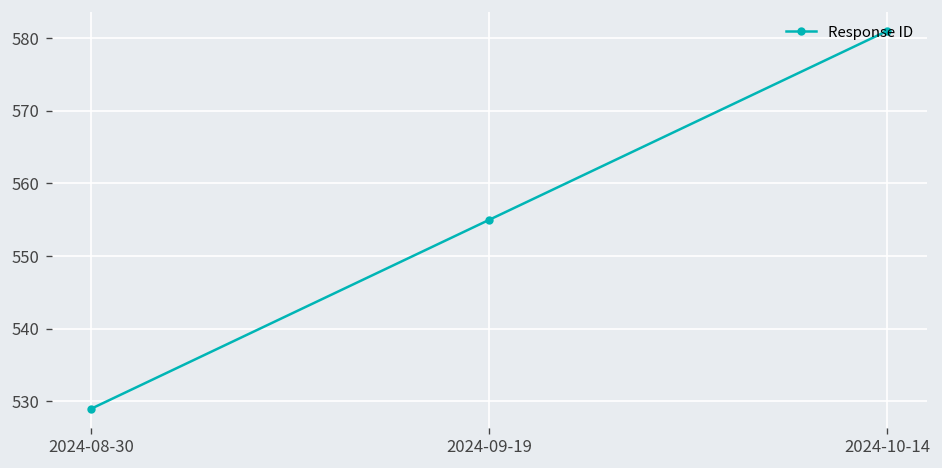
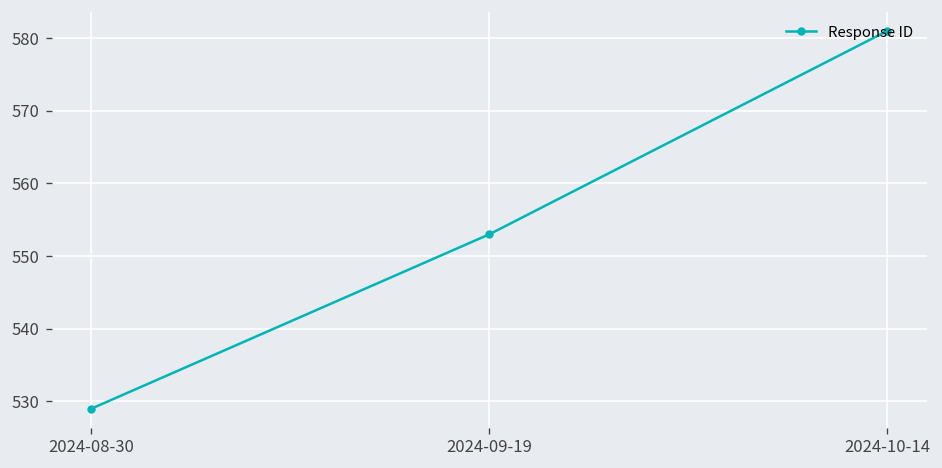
  {
    "2024-08-30": 529,
-   "2024-09-19": 555,
+   "2024-09-19": 553,
    "2024-10-14": 581
  }
